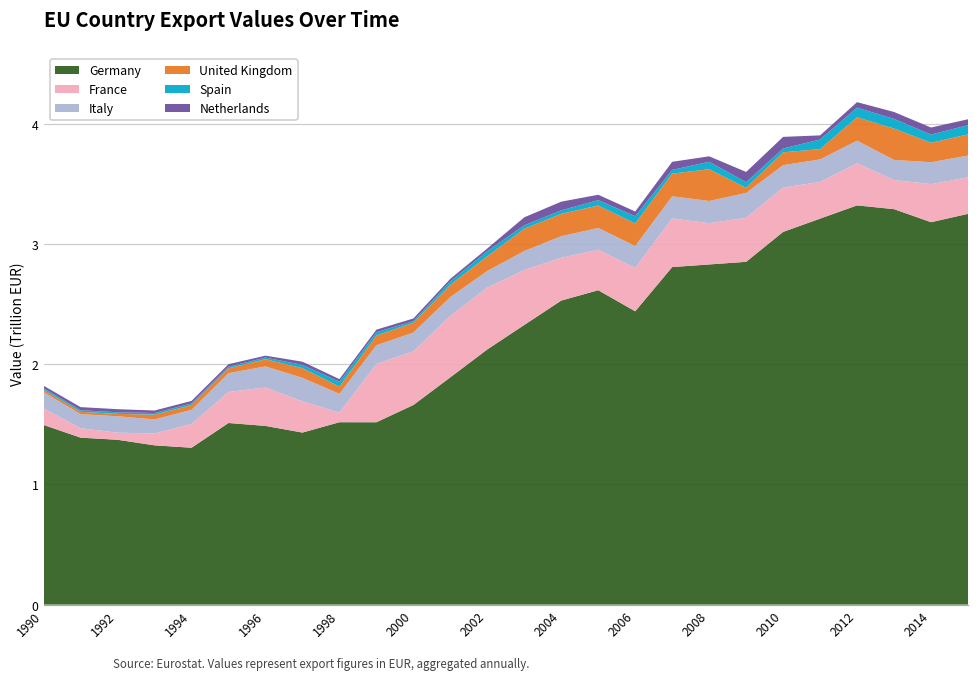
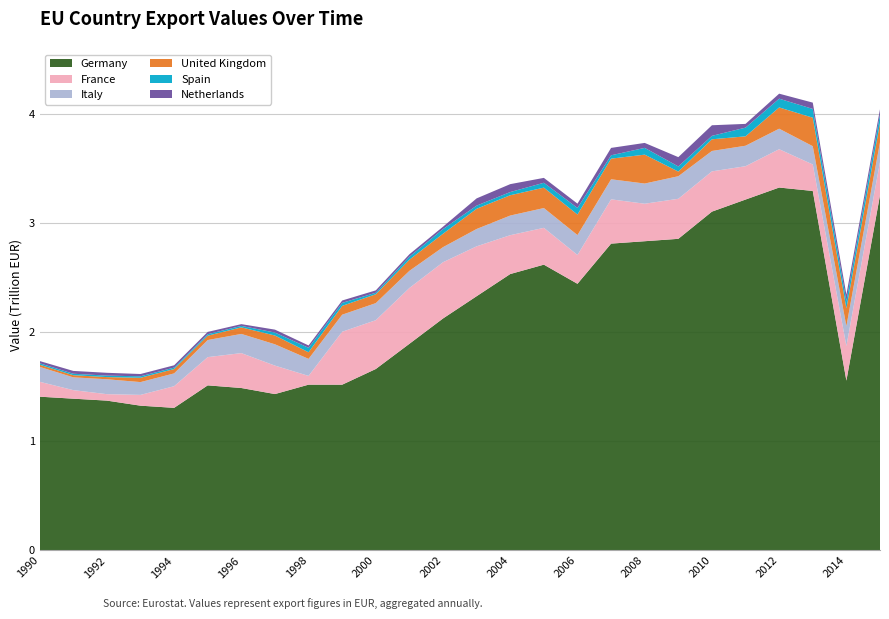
  {
    "Germany": {
-     "1990": 1.50,
+     "1990": 1.41,
      "1992": 1.37,
      "1994": 1.31,
      "1996": 1.49,
      "1998": 1.52,
      "2000": 1.66,
      "2002": 2.12,
      "2004": 2.53,
      "2006": 2.44,
      "2008": 2.83,
      "2010": 3.10,
      "2012": 3.32,
-     "2014": 3.18
+     "2014": 1.56
    },
    "France": {
      "1990": 0.14,
      "1992": 0.06,
      "1994": 0.20,
      "1996": 0.32,
      "1998": 0.08,
      "2000": 0.45,
      "2002": 0.52,
      "2004": 0.36,
-     "2006": 0.36,
+     "2006": 0.26,
      "2008": 0.34,
      "2010": 0.37,
      "2012": 0.35,
      "2014": 0.32
    },
    "Italy": {
      "1994": 0.12,
      "1996": 0.18,
      "1998": 0.16,
      "2000": 0.16,
      "2002": 0.14,
      "2004": 0.18,
      "2006": 0.18,
      "2008": 0.18,
      "2010": 0.19,
      "2012": 0.19,
      "2014": 0.18
    },
    "United Kingdom": {
      "1998": 0.06,
      "2002": 0.12,
      "2004": 0.19,
      "2006": 0.19,
      "2008": 0.26,
      "2010": 0.11,
      "2012": 0.19,
      "2014": 0.16
    },
    "Spain": {
      "2004": 0.03,
      "2006": 0.06,
      "2008": 0.06,
      "2010": 0.03,
      "2012": 0.08,
      "2014": 0.07
    },
    "Netherlands": {
      "1992": 0.03,
      "2004": 0.07,
      "2006": 0.04,
      "2008": 0.05,
      "2010": 0.10,
      "2012": 0.05,
      "2014": 0.06
    }
  }
